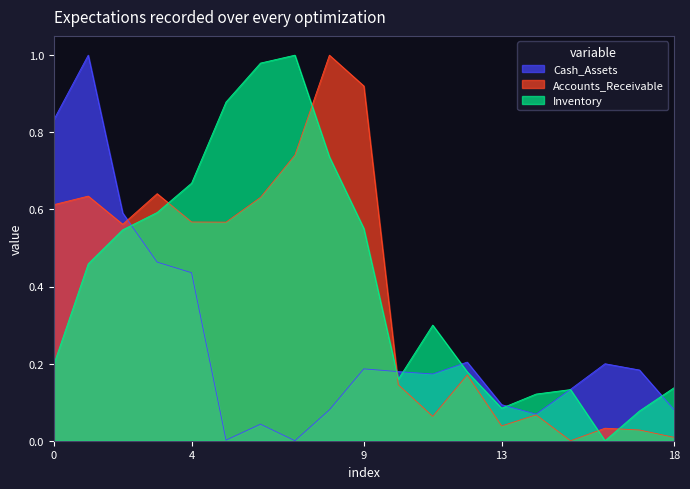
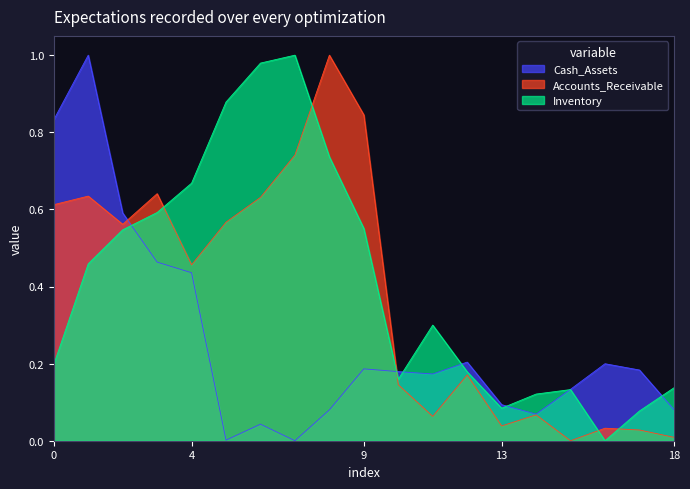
  {
    "Cash_Assets": {
      "0": 0.83,
      "4": 0.44,
      "9": 0.19,
      "13": 0.09,
      "18": 0.08
    },
    "Accounts_Receivable": {
      "0": 0.61,
-     "4": 0.57,
-     "9": 0.92,
+     "4": 0.46,
+     "9": 0.85,
      "13": 0.04,
      "18": 0.01
    },
    "Inventory": {
      "0": 0.20,
      "4": 0.67,
      "9": 0.55,
      "13": 0.08,
      "18": 0.14
    }
  }
